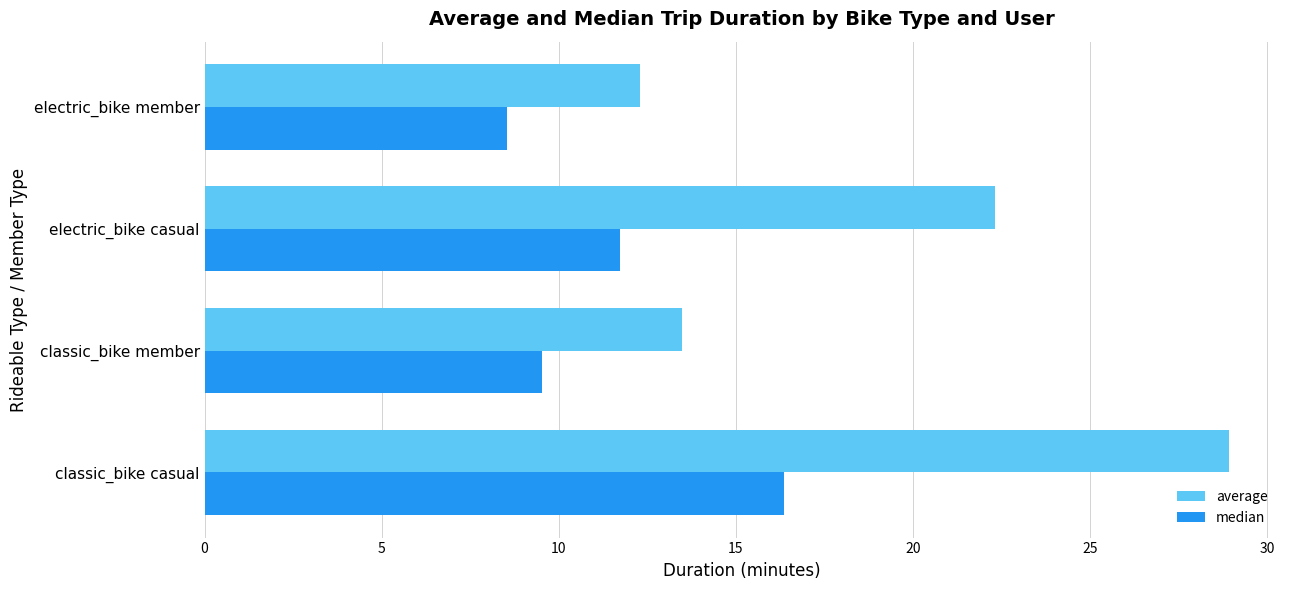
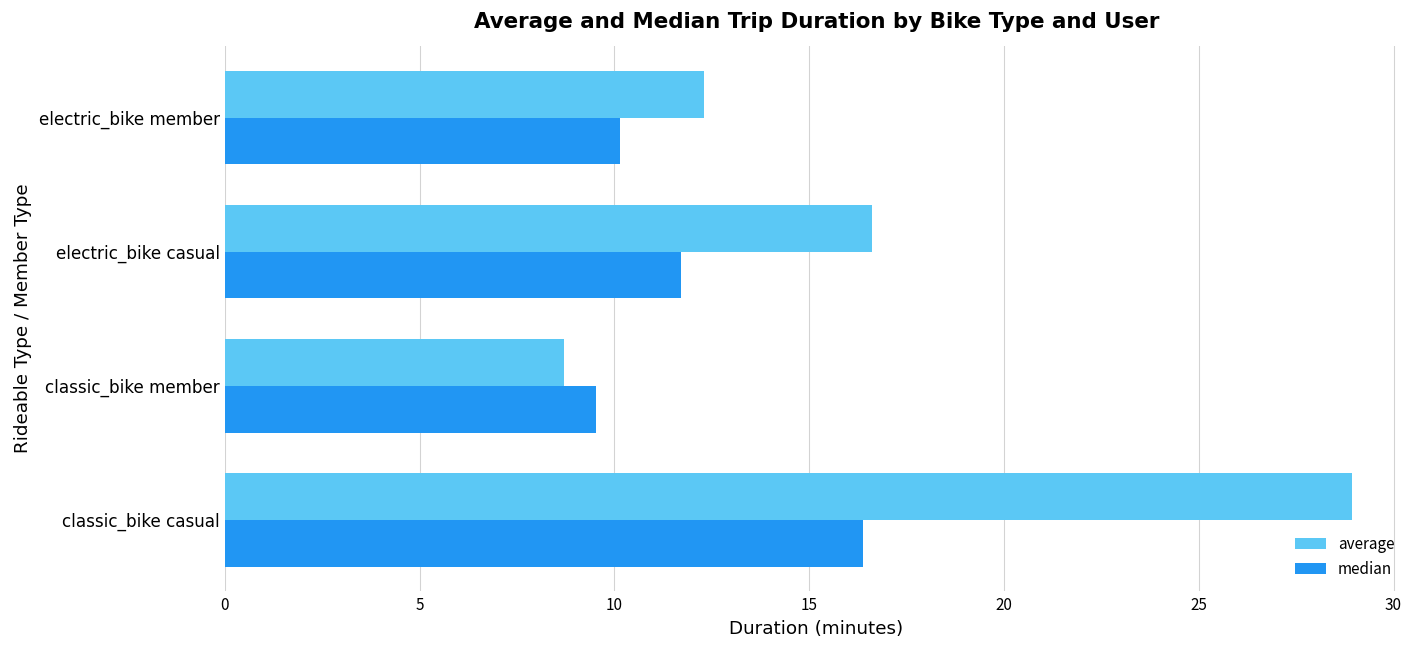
  {
    "average": {
      "electric_bike member": 12.3,
-     "electric_bike casual": 22.3,
-     "classic_bike member": 13.5,
+     "electric_bike casual": 16.6,
+     "classic_bike member": 8.7,
      "classic_bike casual": 28.9
    },
    "median": {
-     "electric_bike member": 8.5,
+     "electric_bike member": 10.1,
      "electric_bike casual": 11.7,
      "classic_bike member": 9.5,
      "classic_bike casual": 16.4
    }
  }
